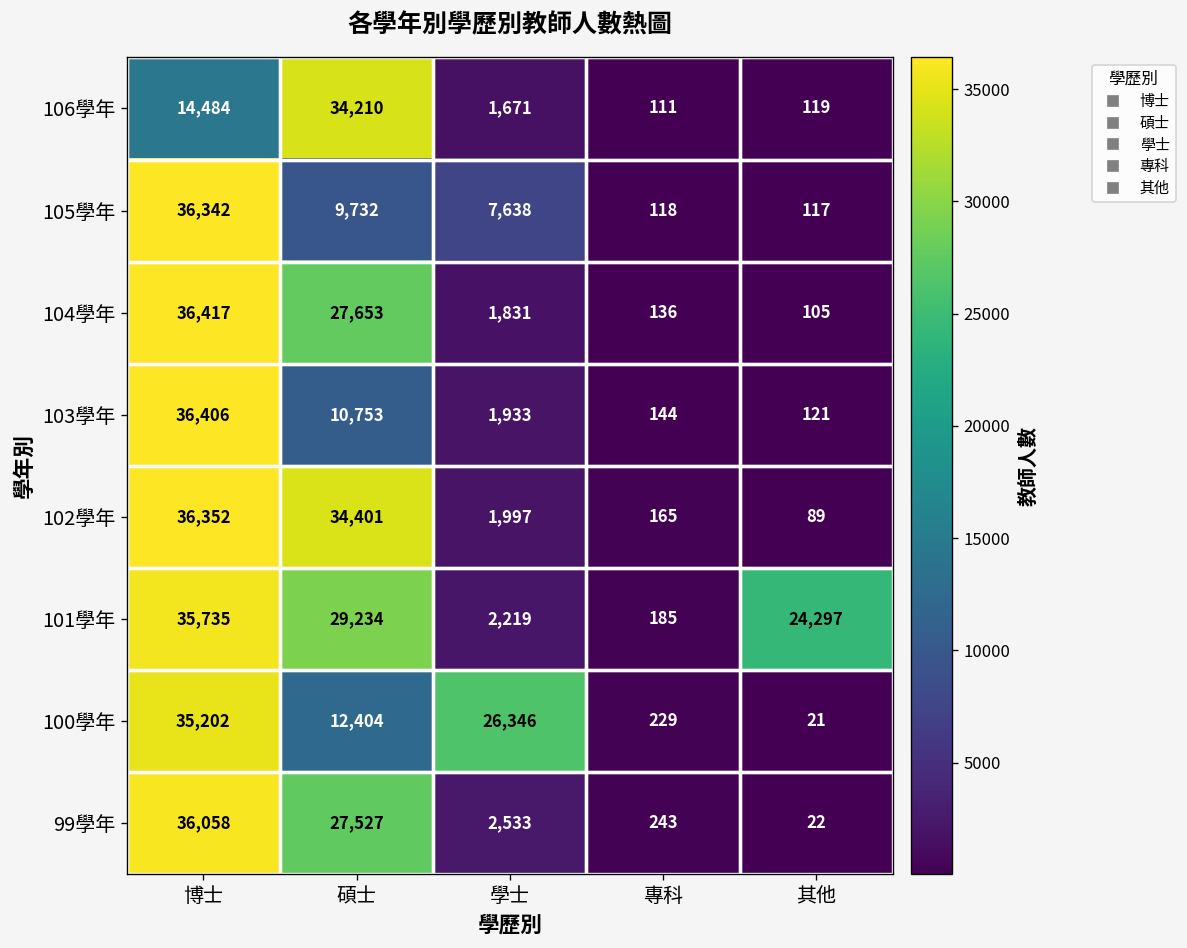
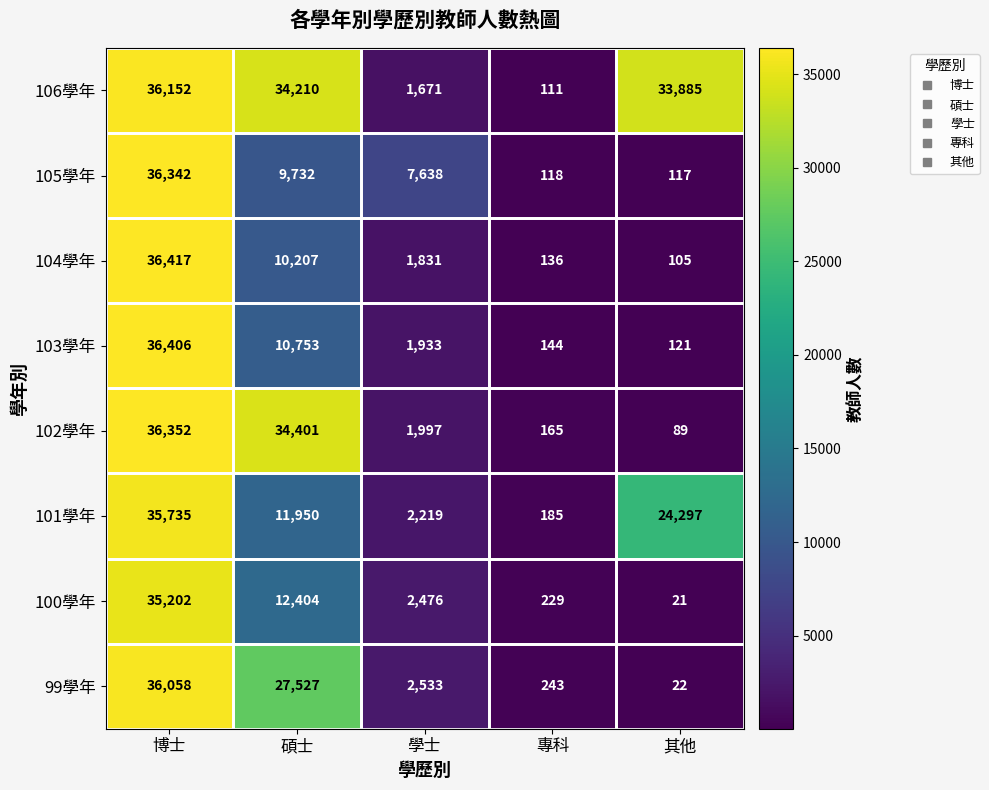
  {
    "106學年": {
-     "博士": "14,484",
+     "博士": "36,152",
      "碩士": "34,210",
      "學士": "1,671",
      "專科": "111",
-     "其他": "119"
+     "其他": "33,885"
    },
    "105學年": {
      "博士": "36,342",
      "碩士": "9,732",
      "學士": "7,638",
      "專科": "118",
      "其他": "117"
    },
    "104學年": {
      "博士": "36,417",
-     "碩士": "27,653",
+     "碩士": "10,207",
      "學士": "1,831",
      "專科": "136",
      "其他": "105"
    },
    "103學年": {
      "博士": "36,406",
      "碩士": "10,753",
      "學士": "1,933",
      "專科": "144",
      "其他": "121"
    },
    "102學年": {
      "博士": "36,352",
      "碩士": "34,401",
      "學士": "1,997",
      "專科": "165",
      "其他": "89"
    },
    "101學年": {
      "博士": "35,735",
-     "碩士": "29,234",
+     "碩士": "11,950",
      "學士": "2,219",
      "專科": "185",
      "其他": "24,297"
    },
    "100學年": {
      "博士": "35,202",
      "碩士": "12,404",
-     "學士": "26,346",
+     "學士": "2,476",
      "專科": "229",
      "其他": "21"
    },
    "99學年": {
      "博士": "36,058",
      "碩士": "27,527",
      "學士": "2,533",
      "專科": "243",
      "其他": "22"
    }
  }
